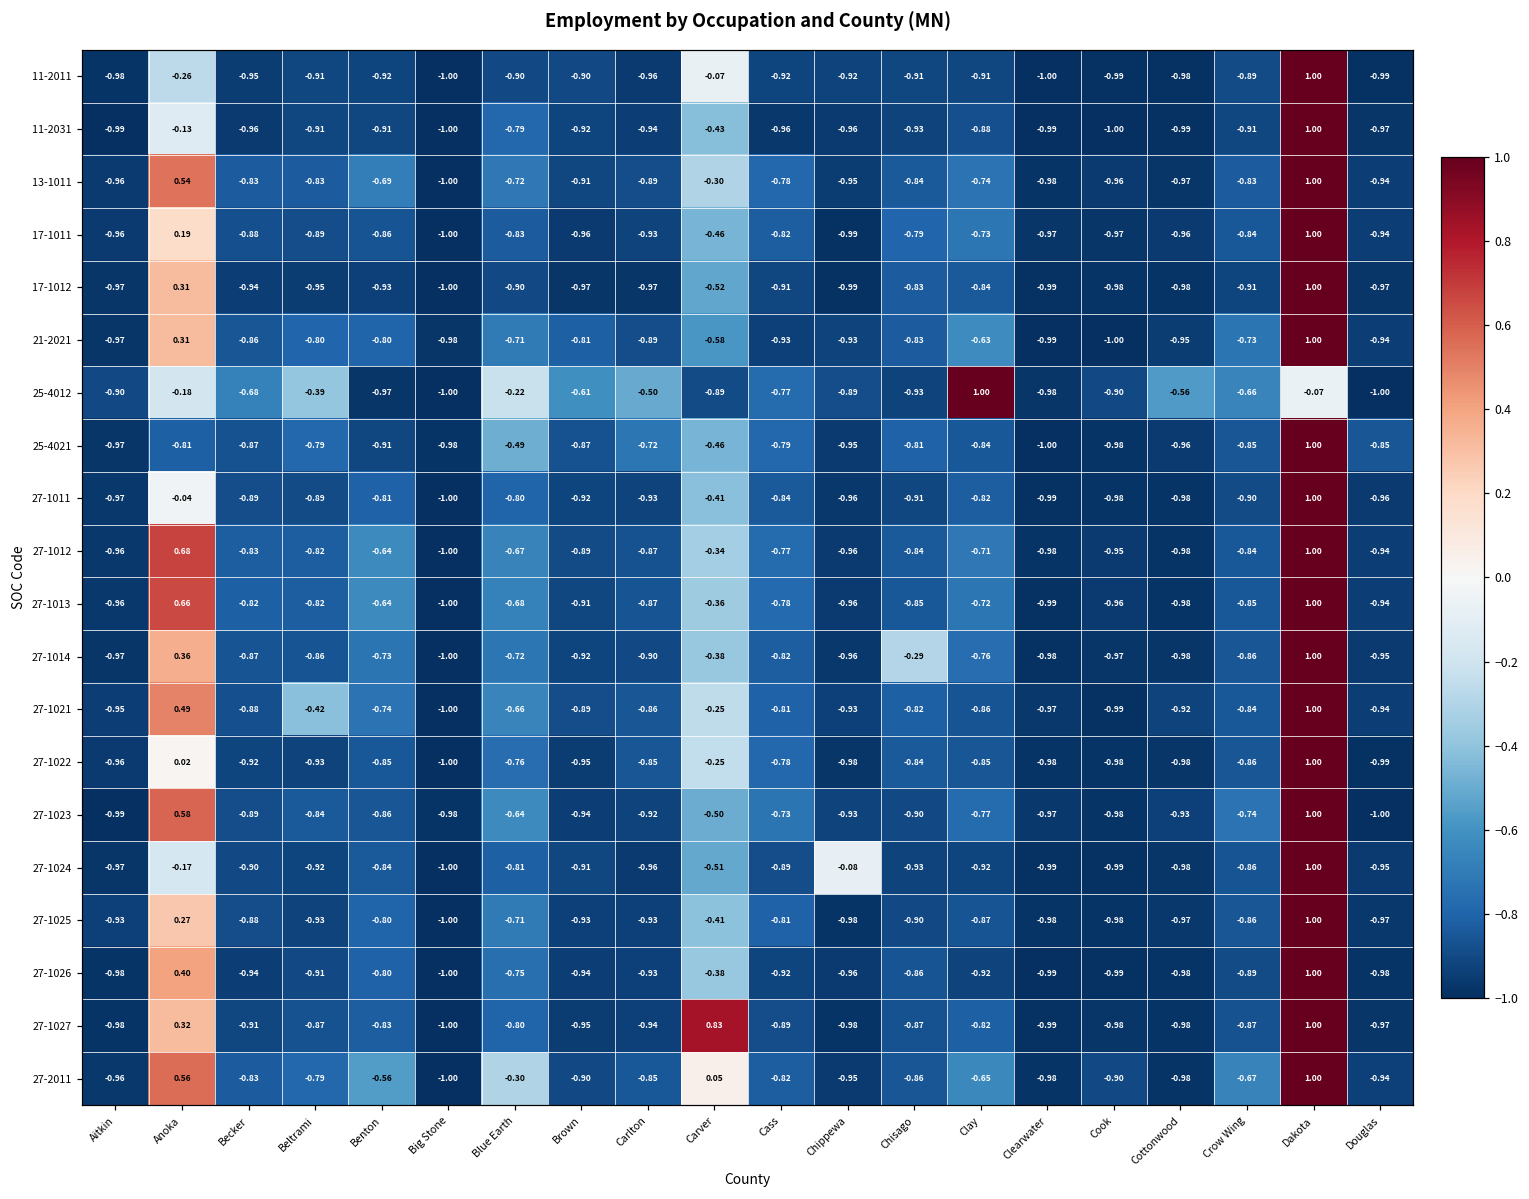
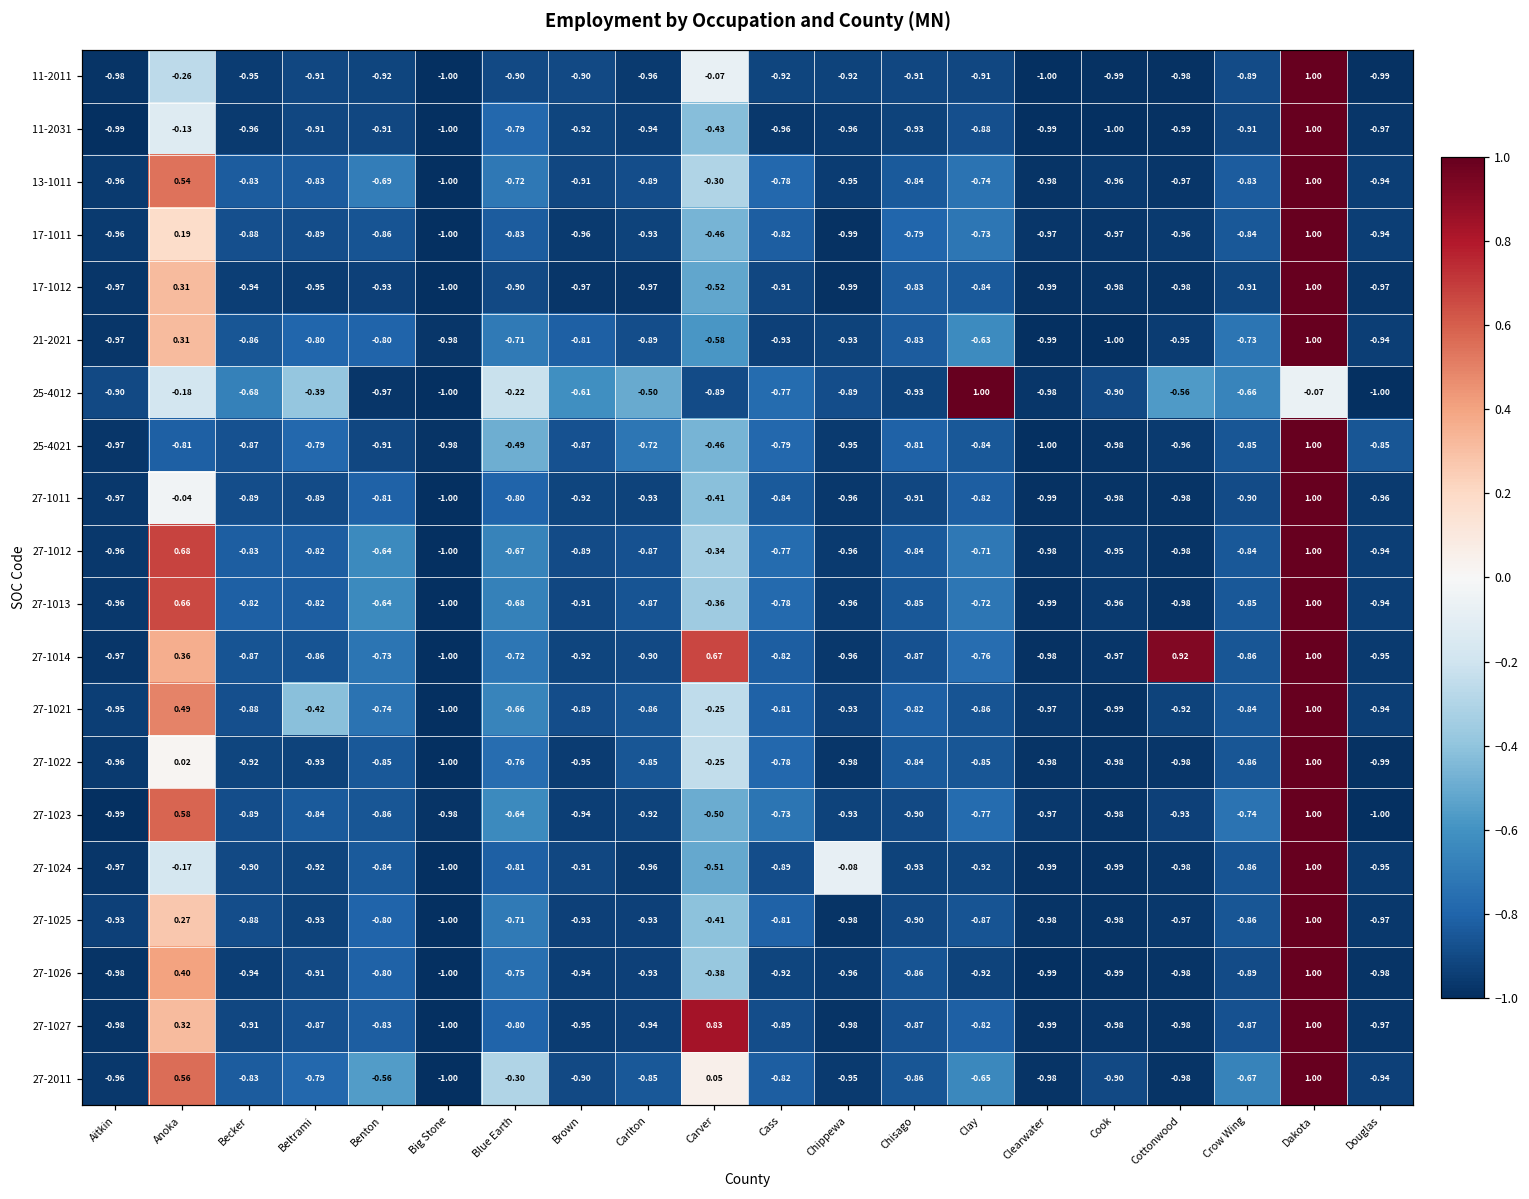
  {
    "27-1014": {
      "Aitkin": -0.97,
      "Anoka": 0.36,
      "Becker": -0.87,
      "Beltrami": -0.86,
      "Benton": -0.73,
      "Big Stone": -1.00,
      "Blue Earth": -0.72,
      "Brown": -0.92,
      "Carlton": -0.90,
-     "Carver": -0.38,
+     "Carver": 0.67,
      "Cass": -0.82,
      "Chippewa": -0.96,
-     "Chisago": -0.29,
+     "Chisago": -0.87,
      "Clay": -0.76,
      "Clearwater": -0.98,
      "Cook": -0.97,
-     "Cottonwood": -0.98,
+     "Cottonwood": 0.92,
      "Crow Wing": -0.86,
      "Dakota": 1.00,
      "Douglas": -0.95
    }
  }
